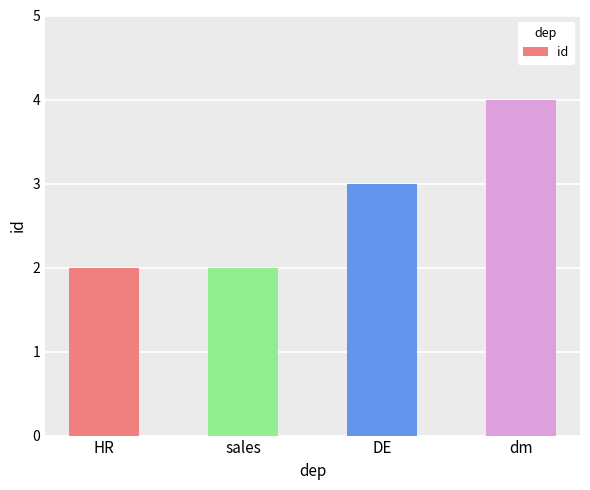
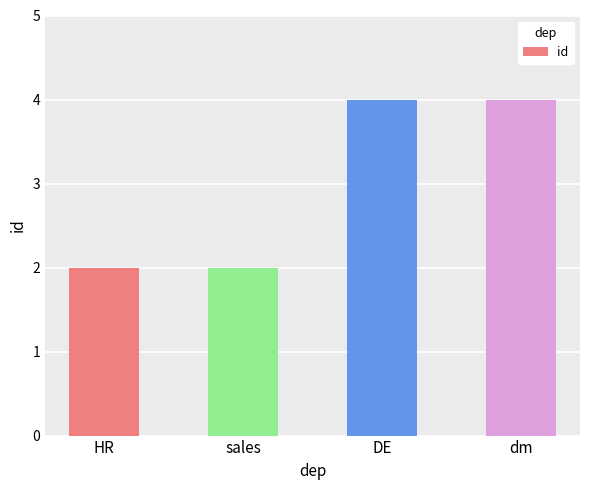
  {
    "HR": 2,
    "sales": 2,
-   "DE": 3,
+   "DE": 4,
    "dm": 4
  }
